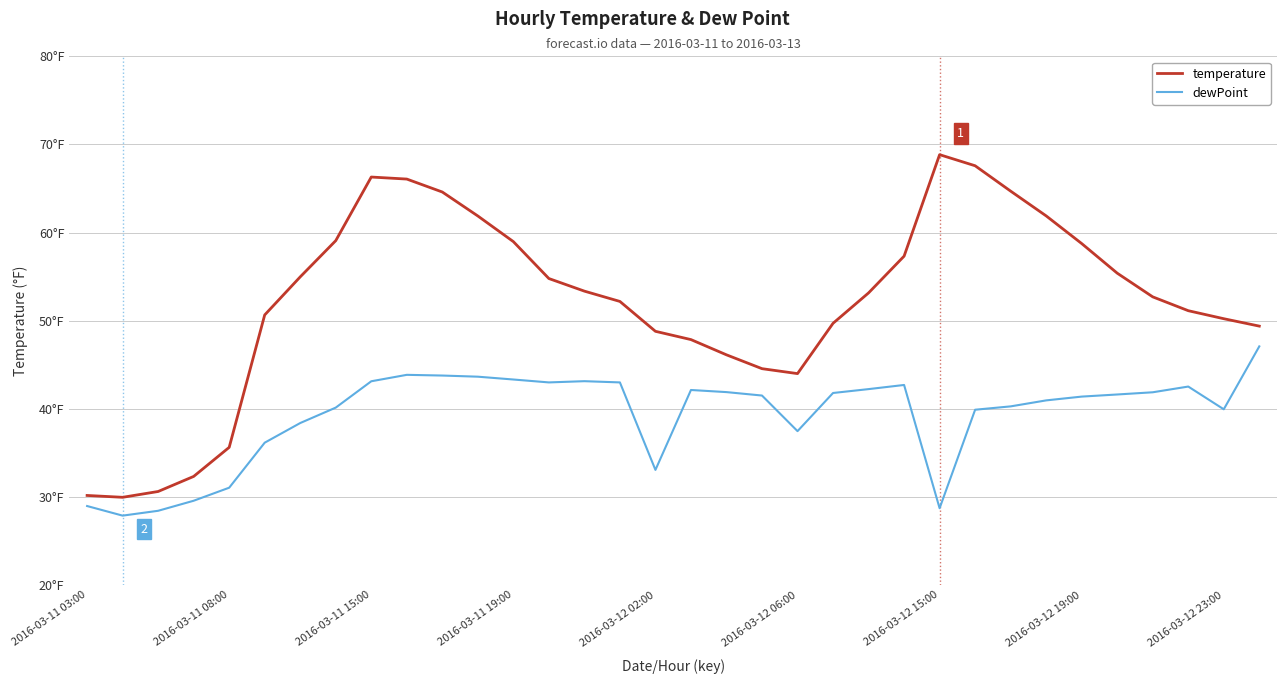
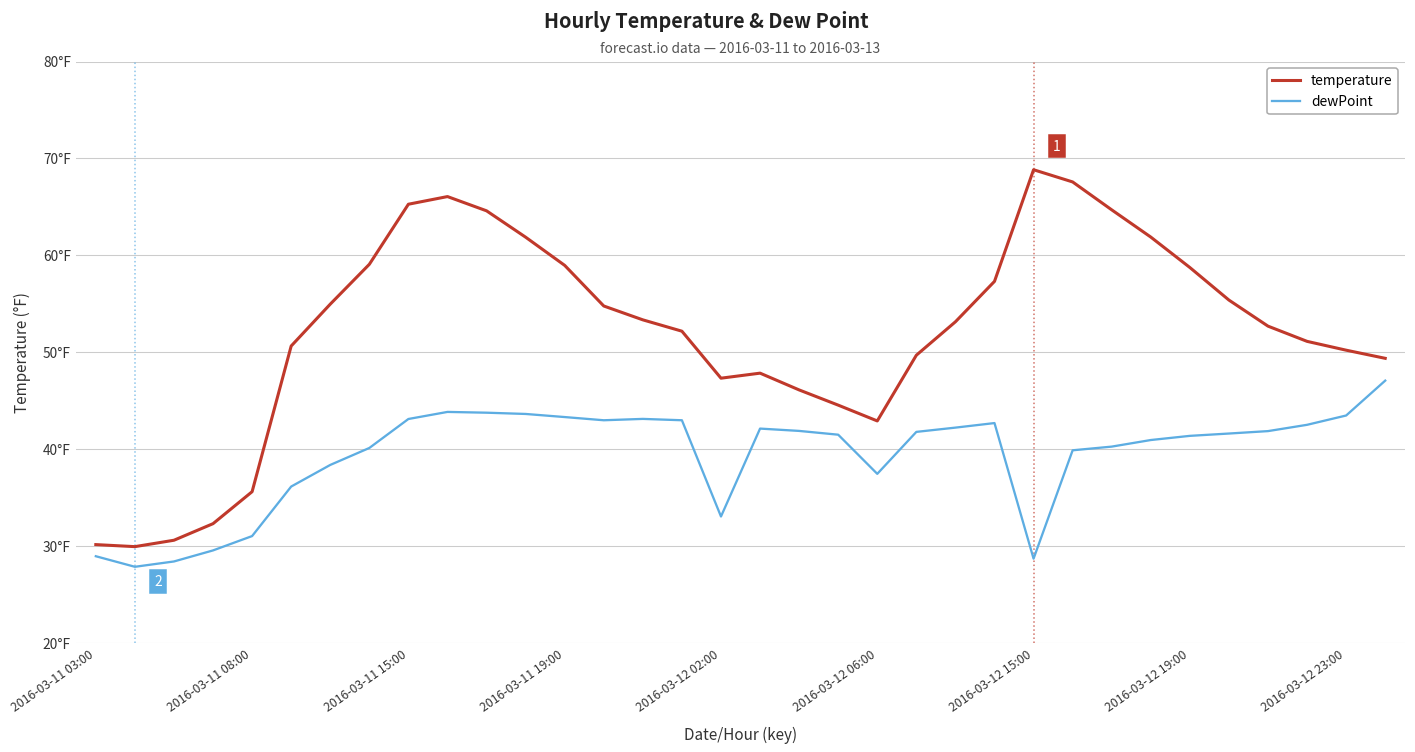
  {
    "temperature": {
      "2016-03-11 03:00": "30°F",
      "2016-03-11 08:00": "36°F",
-     "2016-03-11 15:00": "66°F",
+     "2016-03-11 15:00": "65°F",
      "2016-03-11 19:00": "59°F",
-     "2016-03-12 02:00": "49°F",
-     "2016-03-12 06:00": "44°F",
+     "2016-03-12 02:00": "47°F",
+     "2016-03-12 06:00": "43°F",
      "2016-03-12 19:00": "59°F",
      "2016-03-12 23:00": "50°F"
    },
    "dewPoint": {
      "2016-03-11 03:00": "29°F",
      "2016-03-11 08:00": "31°F",
      "2016-03-11 15:00": "43°F",
      "2016-03-11 19:00": "43°F",
      "2016-03-12 02:00": "33°F",
      "2016-03-12 06:00": "37°F",
      "2016-03-12 15:00": "29°F",
      "2016-03-12 19:00": "41°F",
-     "2016-03-12 23:00": "40°F"
+     "2016-03-12 23:00": "43°F"
    }
  }
